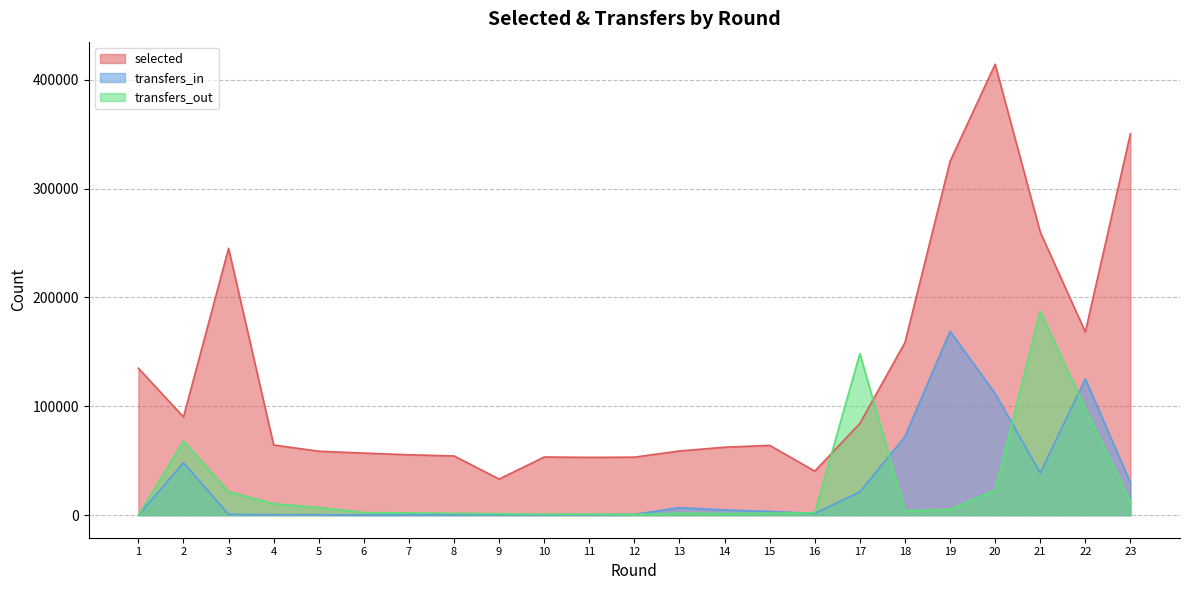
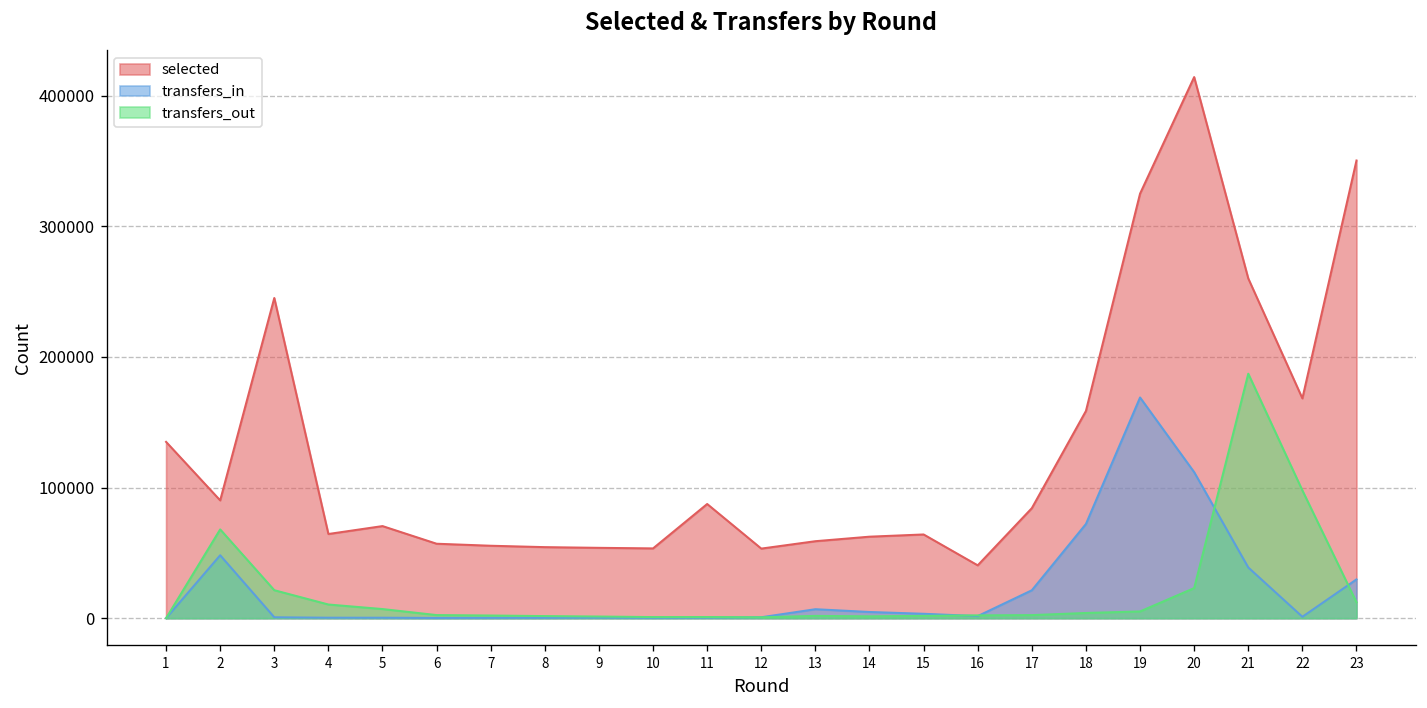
  {
    "selected": {
      "1": 135000,
      "2": 90000,
      "3": 245000,
      "4": 64000,
-     "5": 59000,
+     "5": 71000,
      "6": 57000,
      "7": 55000,
      "8": 54000,
-     "9": 33000,
+     "9": 54000,
      "10": 53000,
-     "11": 53000,
+     "11": 87000,
      "12": 53000,
      "13": 59000,
      "14": 62000,
      "15": 64000,
      "16": 40000,
      "17": 84000,
      "18": 159000,
      "19": 325000,
      "20": 414000,
      "21": 260000,
      "22": 168000,
      "23": 350000
    },
    "transfers_in": {
      "2": 48000,
      "3": 1000,
      "4": 0,
      "5": 0,
      "13": 7000,
      "14": 5000,
      "17": 21000,
      "18": 72000,
      "19": 169000,
      "20": 112000,
      "21": 39000,
-     "22": 125000,
+     "22": 1000,
      "23": 30000
    },
    "transfers_out": {
      "2": 68000,
      "3": 21000,
      "4": 11000,
      "5": 7000,
      "13": 2000,
      "14": 1000,
-     "17": 148000,
+     "17": 2000,
      "18": 4000,
      "19": 5000,
      "20": 23000,
      "21": 187000,
      "22": 98000,
      "23": 12000
    }
  }
